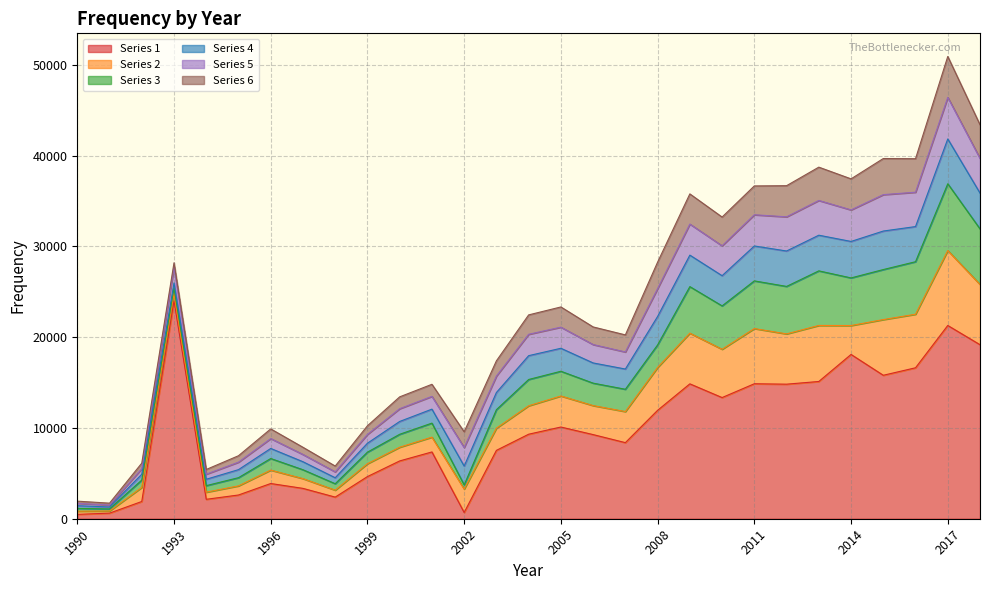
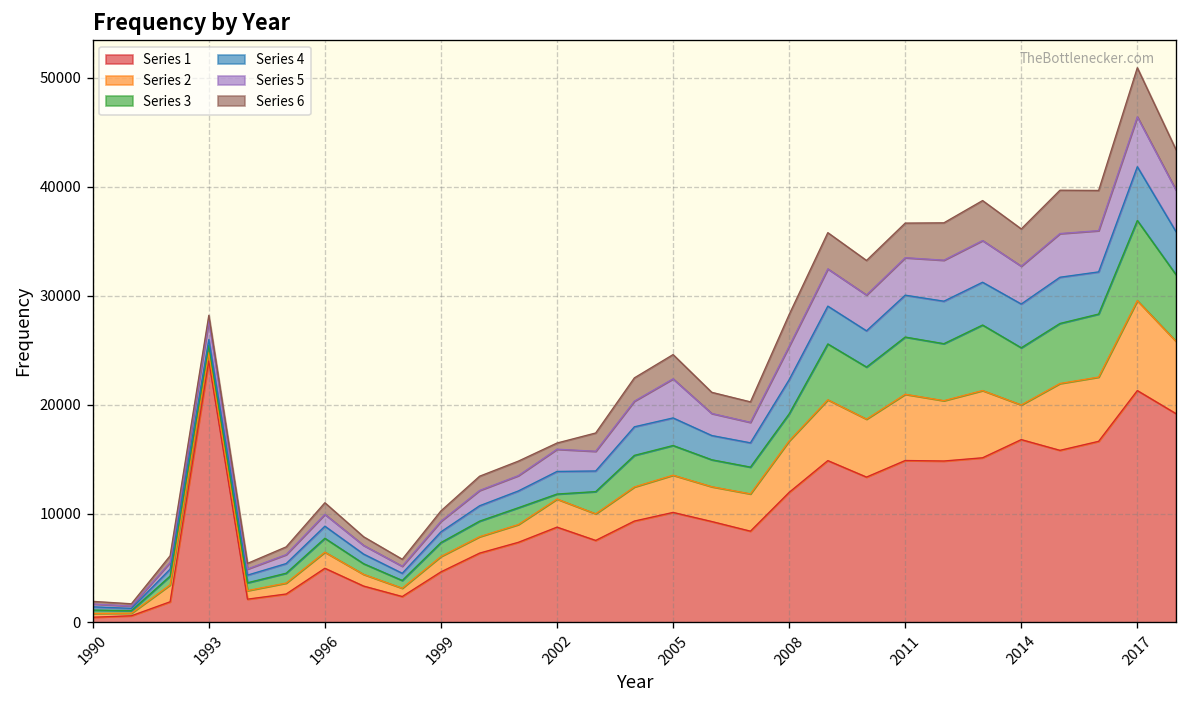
  {
    "Series 1": {
      "1990": 0,
      "1993": 24000,
-     "1996": 4000,
+     "1996": 5000,
      "1999": 5000,
-     "2002": 1000,
+     "2002": 9000,
      "2005": 10000,
      "2008": 12000,
      "2011": 15000,
-     "2014": 18000,
+     "2014": 17000,
      "2017": 21000
    },
    "Series 2": {
      "1990": 0,
      "1993": 1000,
      "1996": 1000,
      "1999": 1000,
      "2002": 3000,
      "2005": 3000,
      "2008": 5000,
      "2011": 6000,
      "2014": 3000,
      "2017": 8000
    },
    "Series 3": {
      "1990": 0,
      "1993": 1000,
      "1996": 1000,
      "1999": 1000,
      "2002": 0,
      "2005": 3000,
      "2008": 2000,
      "2011": 5000,
      "2014": 5000,
      "2017": 7000
    },
    "Series 4": {
      "1993": 1000,
      "1996": 1000,
      "1999": 1000,
      "2002": 2000,
      "2005": 3000,
      "2008": 3000,
      "2011": 4000,
      "2014": 4000,
      "2017": 5000
    },
    "Series 5": {
      "1993": 2000,
      "1996": 1000,
      "1999": 1000,
      "2002": 2000,
-     "2005": 2000,
+     "2005": 4000,
      "2008": 3000,
      "2011": 3000,
      "2014": 3000,
      "2017": 5000
    },
    "Series 6": {
      "1993": 0,
      "1996": 1000,
      "1999": 1000,
-     "2002": 2000,
+     "2002": 1000,
      "2005": 2000,
      "2008": 3000,
      "2011": 3000,
      "2014": 3000,
      "2017": 5000
    }
  }
